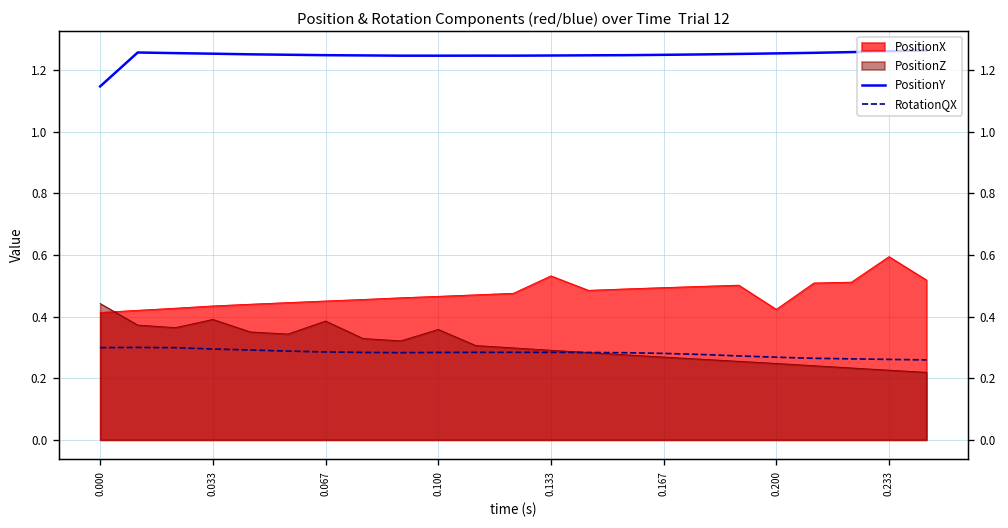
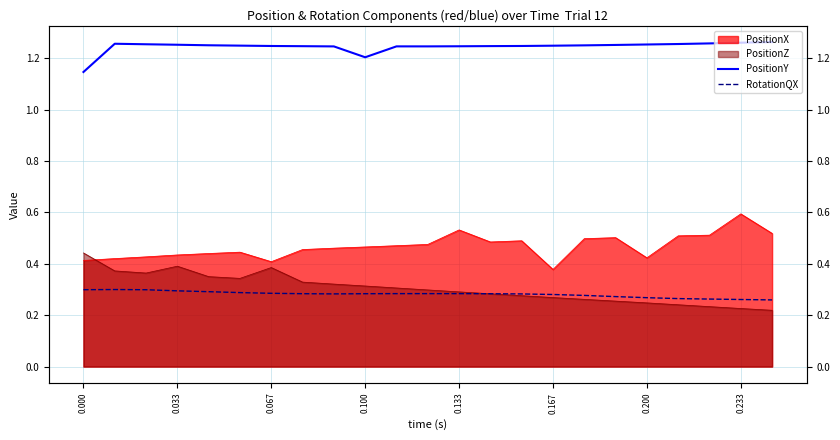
  {
    "PositionX": {
      "0.000": 0.41,
      "0.033": 0.43,
-     "0.067": 0.45,
+     "0.067": 0.41,
      "0.100": 0.47,
      "0.133": 0.53,
-     "0.167": 0.49,
+     "0.167": 0.38,
      "0.200": 0.42,
      "0.233": 0.59
    },
    "PositionZ": {
      "0.000": 0.44,
      "0.033": 0.39,
      "0.067": 0.39,
-     "0.100": 0.36,
+     "0.100": 0.31,
      "0.167": 0.27,
      "0.200": 0.25,
      "0.233": 0.23
    },
    "PositionY": {
      "0.000": 1.15,
      "0.033": 1.25,
      "0.067": 1.25,
-     "0.100": 1.25,
+     "0.100": 1.20,
      "0.133": 1.25,
      "0.167": 1.25,
      "0.200": 1.25
    },
    "RotationQX": {
      "0.000": 0.30,
      "0.033": 0.29,
      "0.067": 0.29,
      "0.100": 0.28,
      "0.167": 0.28,
      "0.200": 0.27,
      "0.233": 0.26
    }
  }
